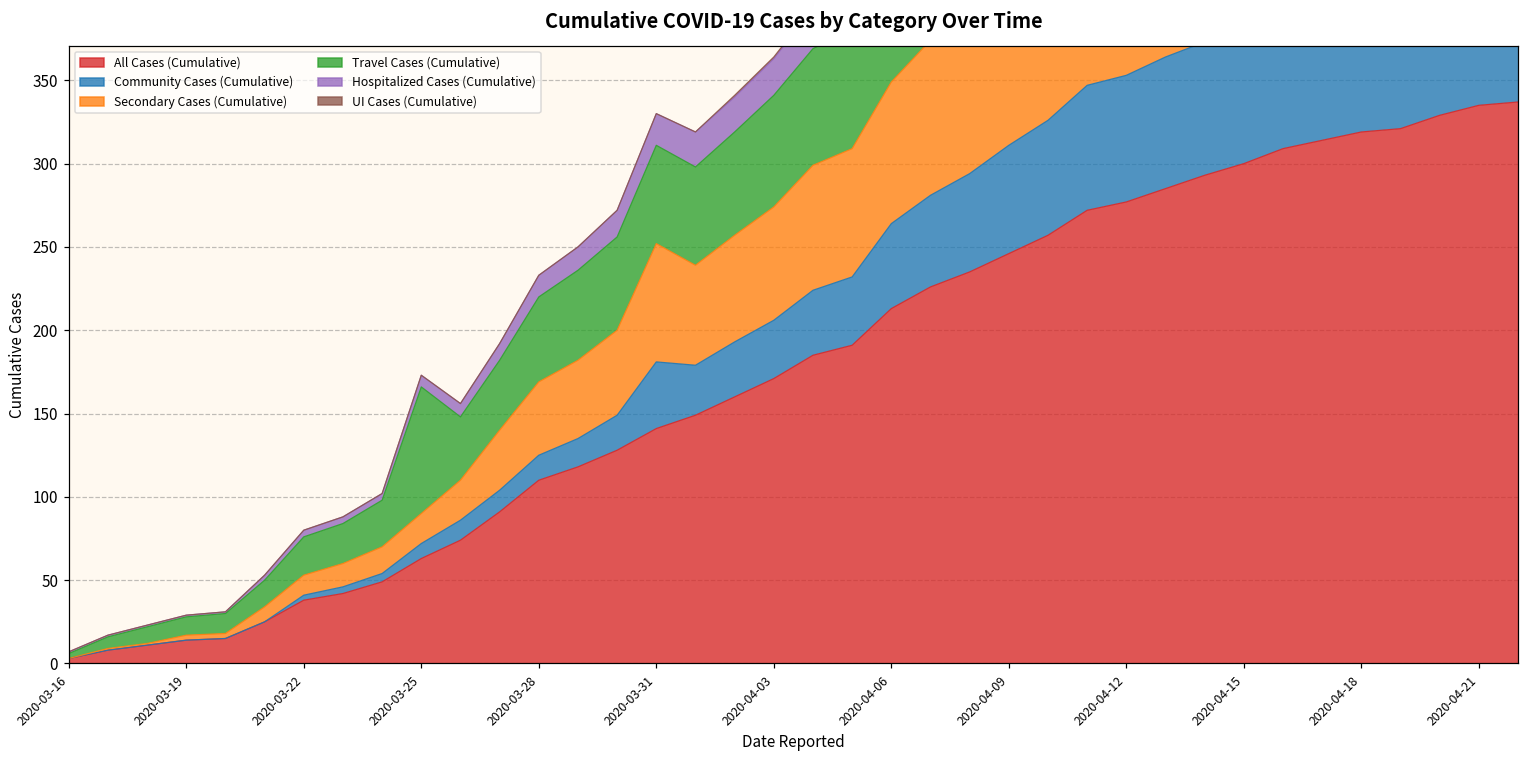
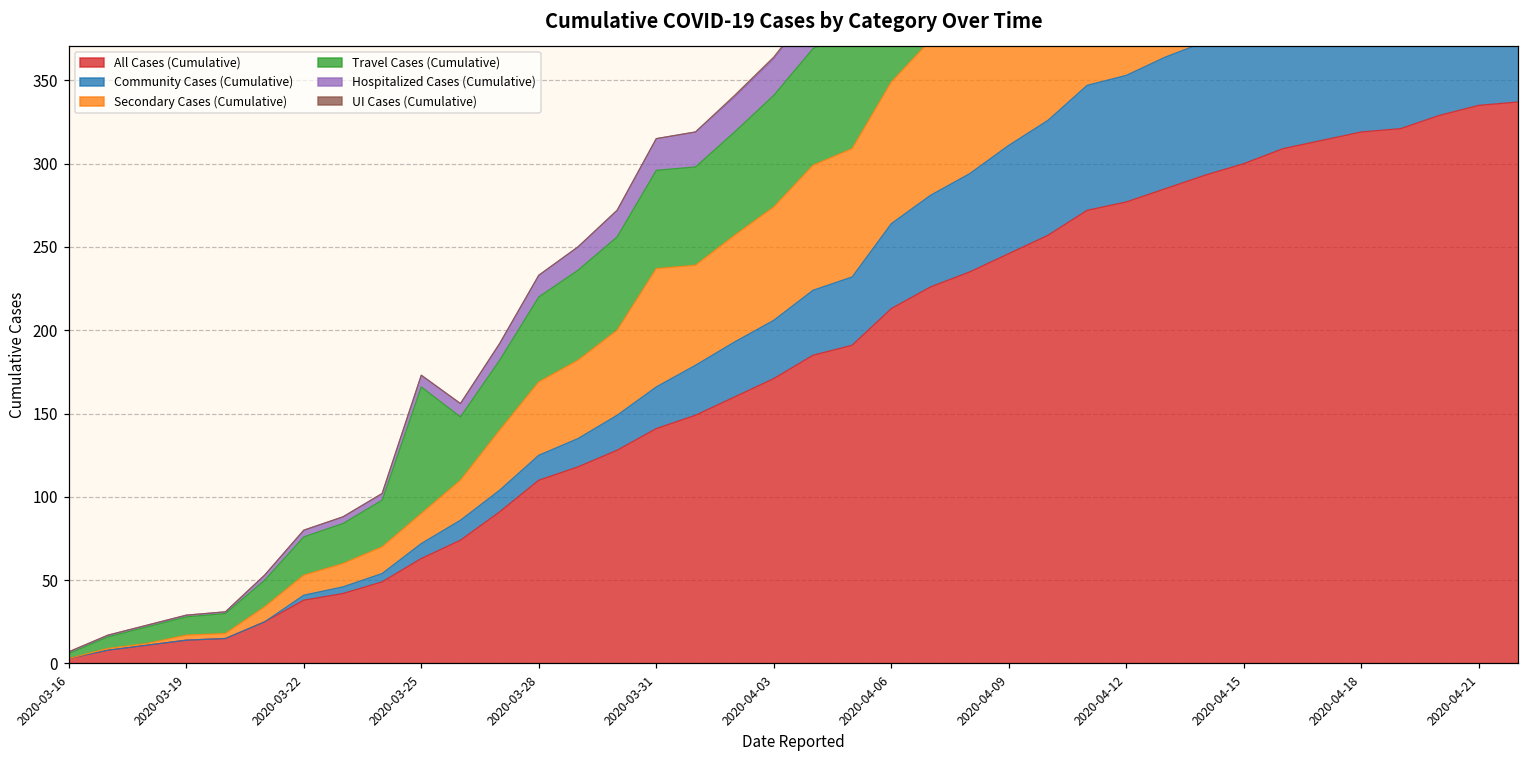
  {
    "All Cases (Cumulative)": {
      "2020-03-22": 38,
      "2020-03-25": 63,
      "2020-03-28": 110,
      "2020-03-31": 141,
      "2020-04-03": 171,
      "2020-04-06": 213,
      "2020-04-09": 246,
      "2020-04-12": 277,
      "2020-04-15": 300,
      "2020-04-18": 319,
      "2020-04-21": 335
    },
    "Community Cases (Cumulative)": {
      "2020-03-22": 3,
      "2020-03-25": 9,
      "2020-03-28": 15,
-     "2020-03-31": 40,
+     "2020-03-31": 25,
      "2020-04-03": 35,
      "2020-04-06": 51,
      "2020-04-09": 65,
      "2020-04-12": 76
    },
    "Secondary Cases (Cumulative)": {
      "2020-03-19": 3,
      "2020-03-22": 12,
      "2020-03-25": 18,
      "2020-03-28": 44,
      "2020-03-31": 71,
      "2020-04-03": 68,
      "2020-04-06": 85
    },
    "Travel Cases (Cumulative)": {
      "2020-03-22": 23,
      "2020-03-25": 76,
      "2020-03-28": 51,
      "2020-03-31": 59,
      "2020-04-03": 67
    }
  }
